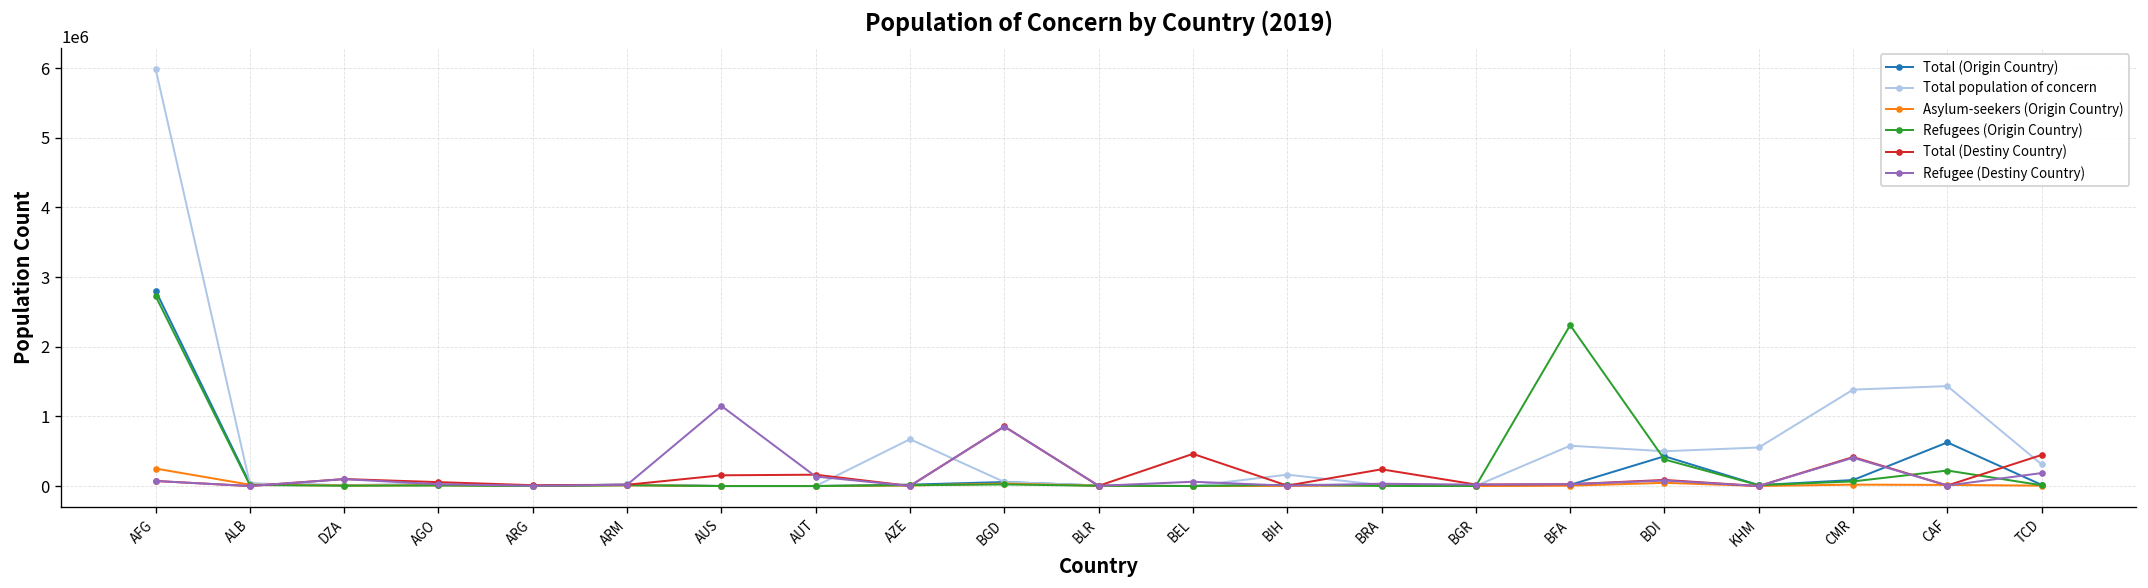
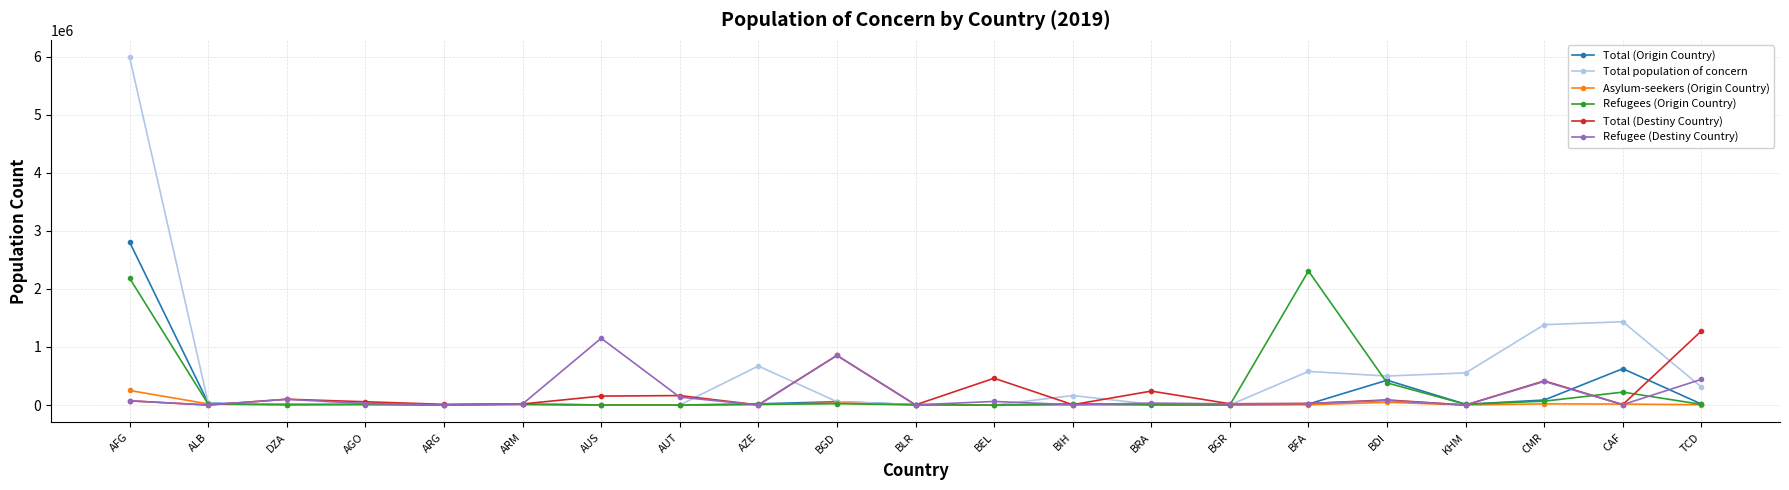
  {
    "Total (Origin Country)": {
      "AFG": 2800000,
      "BDI": 400000,
      "CAF": 600000
    },
    "Total population of concern": {
      "AFG": 6000000,
      "AZE": 700000,
      "BIH": 200000,
      "BFA": 600000,
      "BDI": 500000,
      "KHM": 600000,
      "CMR": 1400000,
      "CAF": 1400000,
      "TCD": 300000
    },
    "Asylum-seekers (Origin Country)": {
      "AFG": 300000,
      "CMR": 0
    },
    "Refugees (Origin Country)": {
-     "AFG": 2700000,
+     "AFG": 2200000,
      "BFA": 2300000,
      "BDI": 400000,
      "CAF": 200000
    },
    "Total (Destiny Country)": {
      "AUS": 200000,
      "BEL": 500000,
      "BRA": 200000,
-     "TCD": 400000
+     "TCD": 1300000
    },
    "Refugee (Destiny Country)": {
      "AUS": 1200000,
      "BEL": 100000,
-     "TCD": 200000
+     "TCD": 400000
    }
  }
